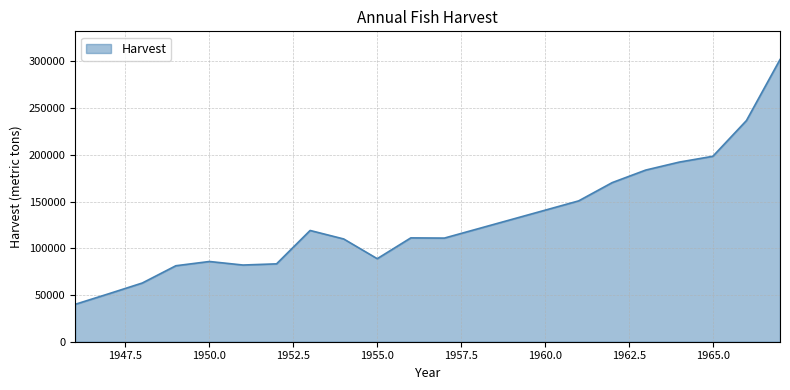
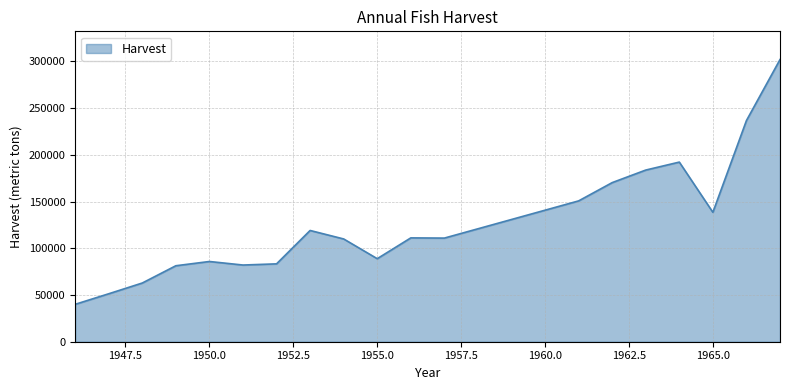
  {
    "1950.0": 90000,
    "1955.0": 90000,
-   "1965.0": 200000
+   "1965.0": 140000
  }
